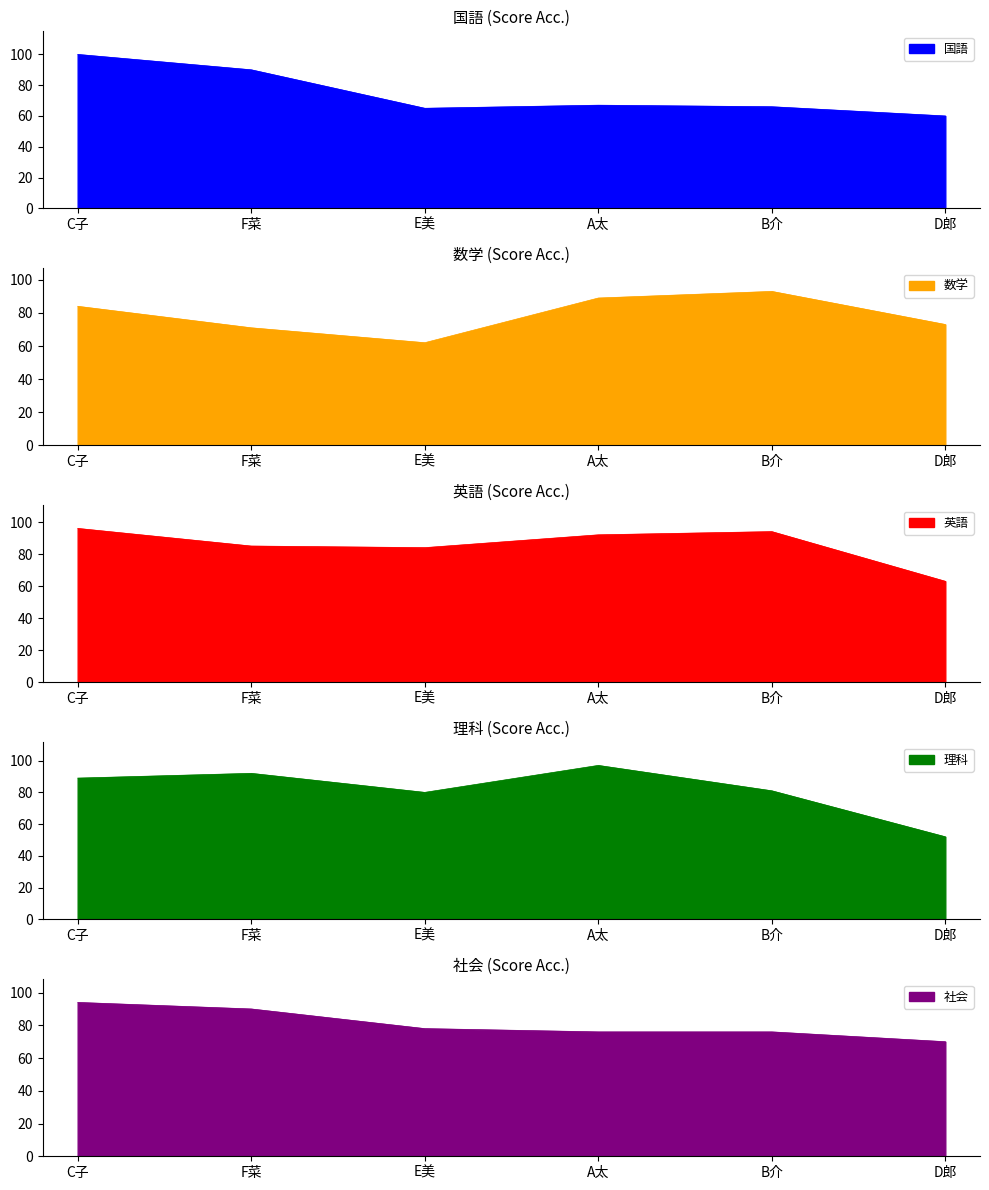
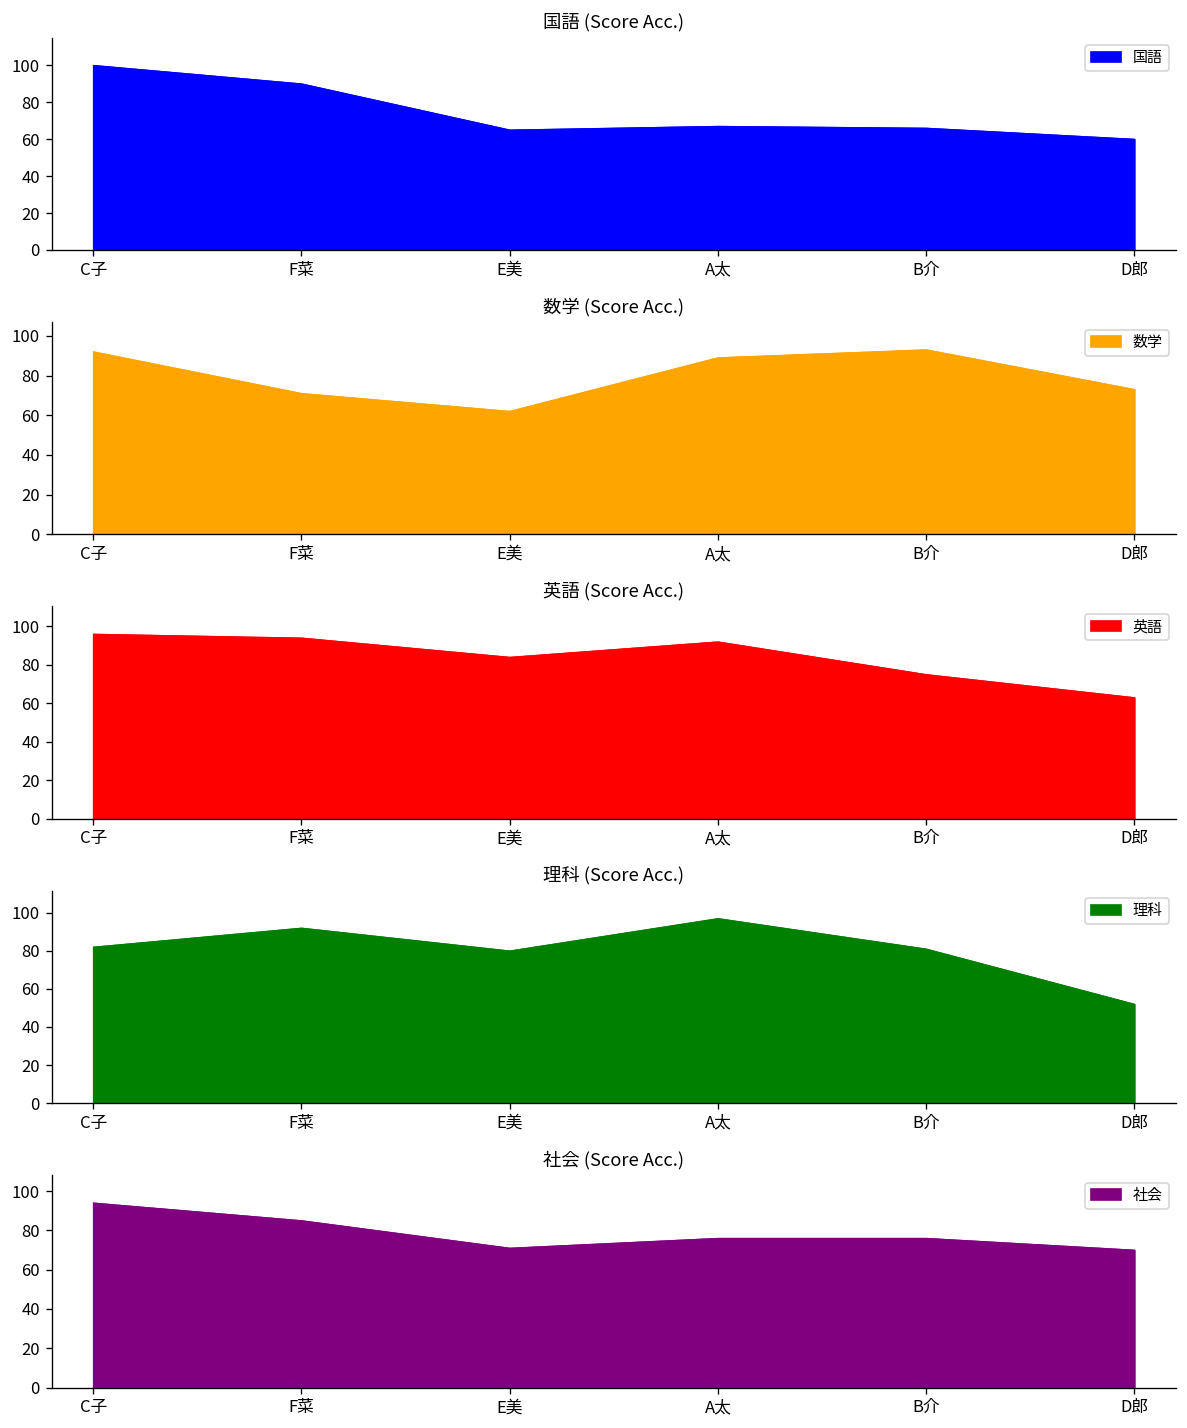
  {
    "国語 (Score Acc.)": {
      "C子": 100,
      "F菜": 90,
      "E美": 65,
      "A太": 67,
      "B介": 66,
      "D郎": 60
    },
    "数学 (Score Acc.)": {
-     "C子": 84,
+     "C子": 92,
      "F菜": 71,
      "E美": 62,
      "A太": 89,
      "B介": 93,
      "D郎": 73
    },
    "英語 (Score Acc.)": {
      "C子": 96,
-     "F菜": 85,
+     "F菜": 94,
      "E美": 84,
      "A太": 92,
-     "B介": 94,
+     "B介": 75,
      "D郎": 63
    },
    "理科 (Score Acc.)": {
-     "C子": 89,
+     "C子": 82,
      "F菜": 92,
      "E美": 80,
      "A太": 97,
      "B介": 81,
      "D郎": 52
    },
    "社会 (Score Acc.)": {
      "C子": 94,
-     "F菜": 90,
-     "E美": 78,
+     "F菜": 85,
+     "E美": 71,
      "A太": 76,
      "B介": 76,
      "D郎": 70
    }
  }
